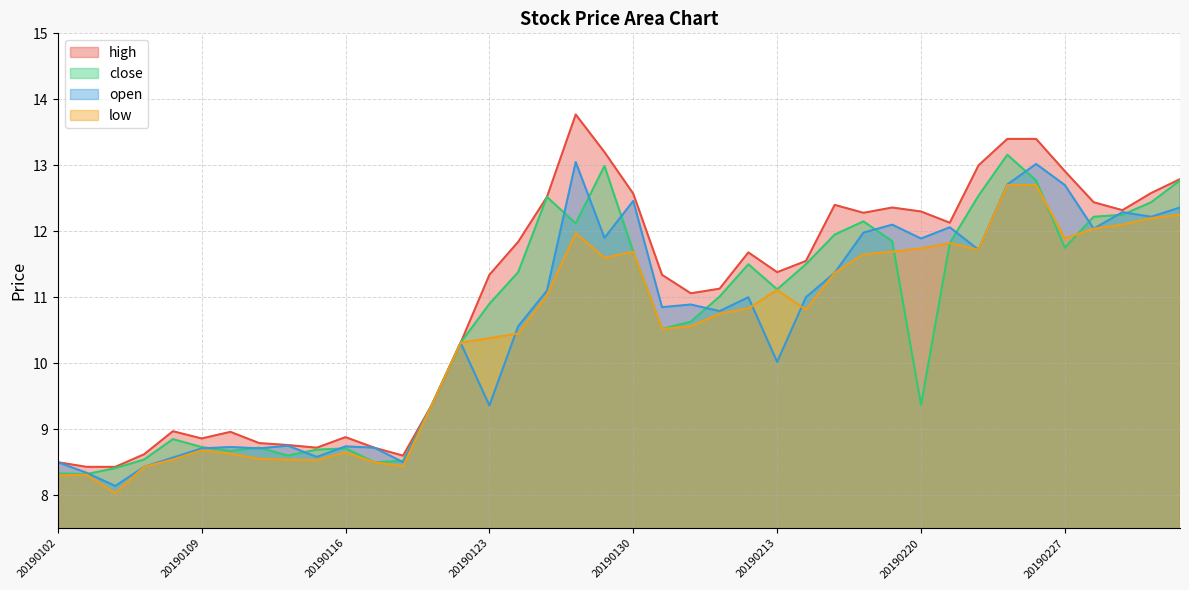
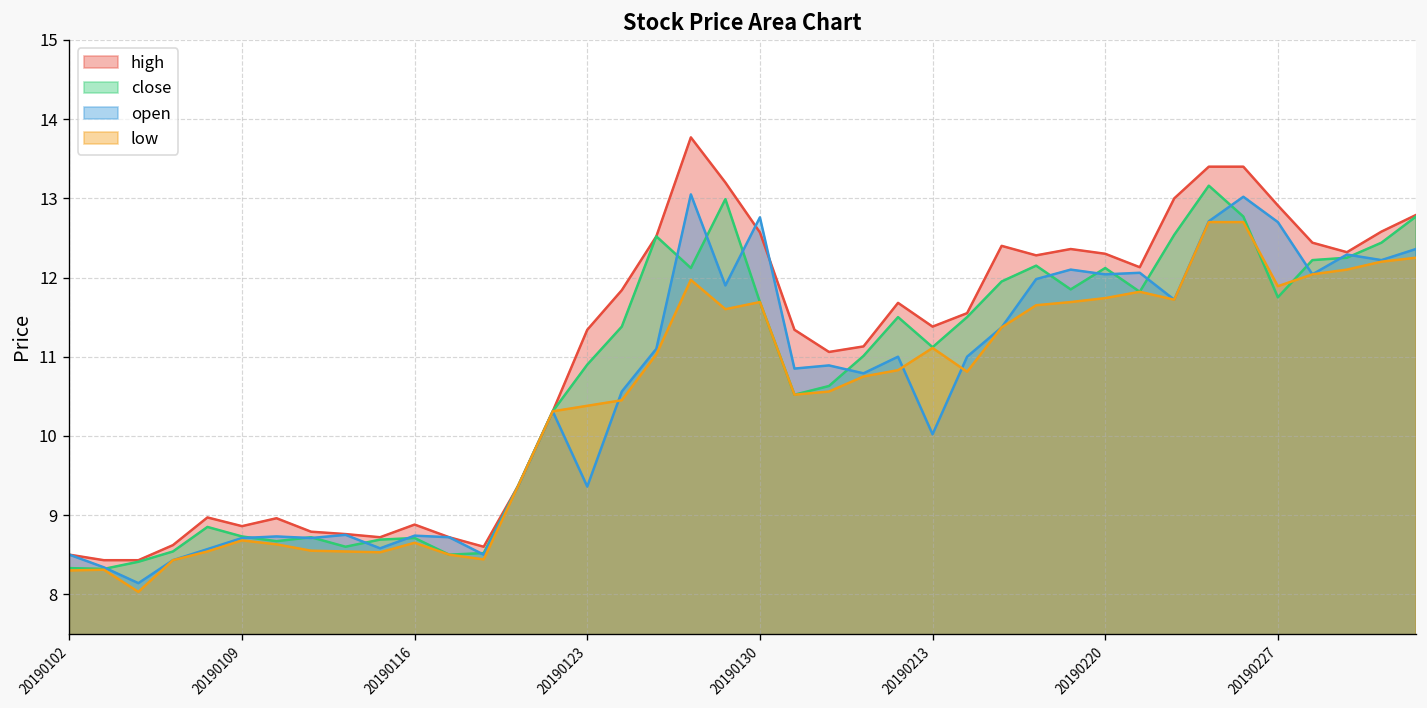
  {
    "close": {
      "20190123": 10.9,
-     "20190220": 9.4,
+     "20190220": 12.1,
      "20190227": 11.8
    },
    "open": {
      "20190123": 9.4,
-     "20190130": 12.5,
+     "20190130": 12.8,
      "20190213": 10.0,
-     "20190220": 11.9,
+     "20190220": 12.0,
      "20190227": 12.7
    }
  }
